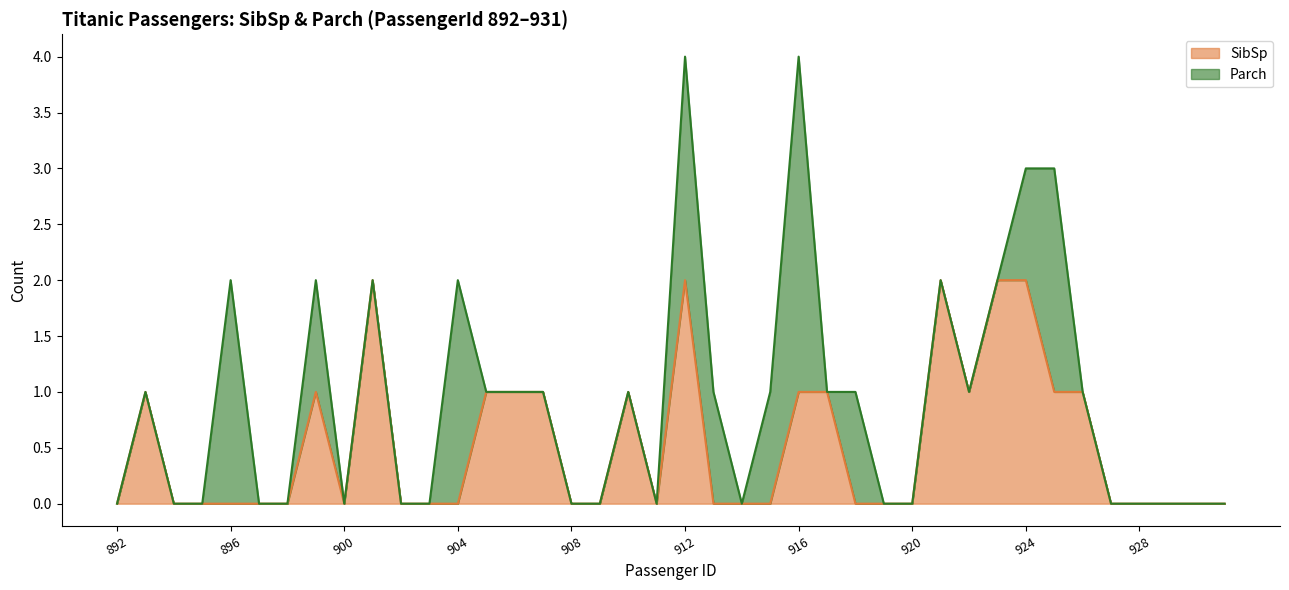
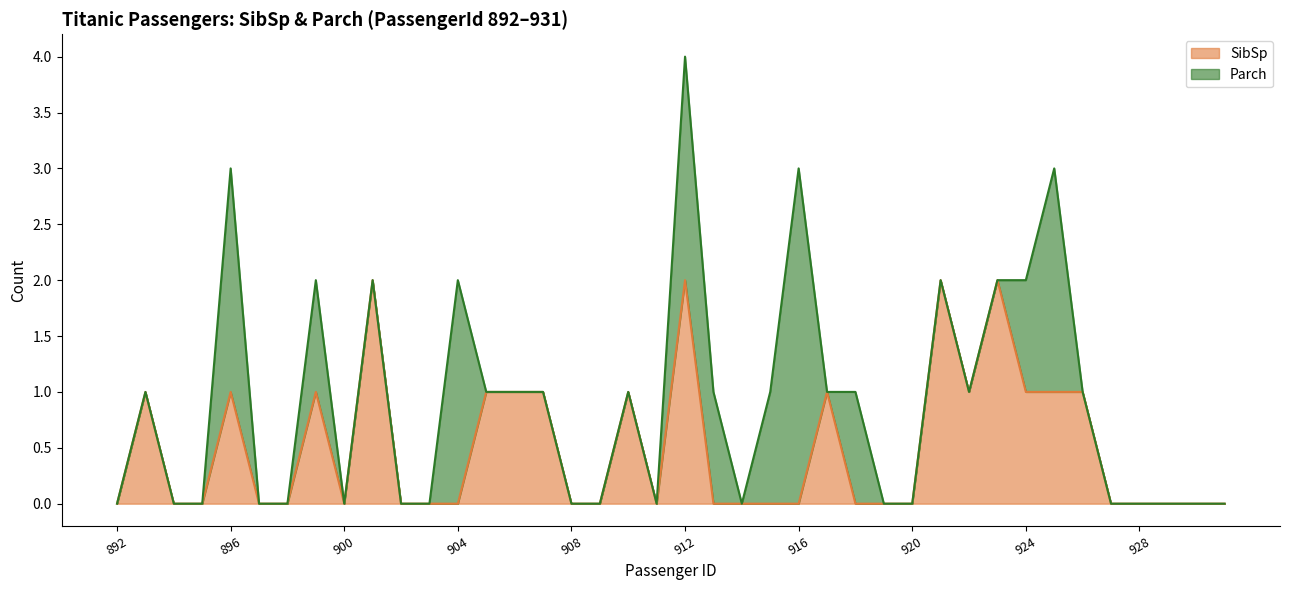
  {
    "SibSp": {
-     "896": 0,
+     "896": 1,
      "904": 0,
      "912": 2,
-     "916": 1,
-     "924": 2
+     "916": 0,
+     "924": 1
    },
    "Parch": {
      "896": 2,
      "904": 2,
      "912": 2,
      "916": 3,
      "924": 1
    }
  }
